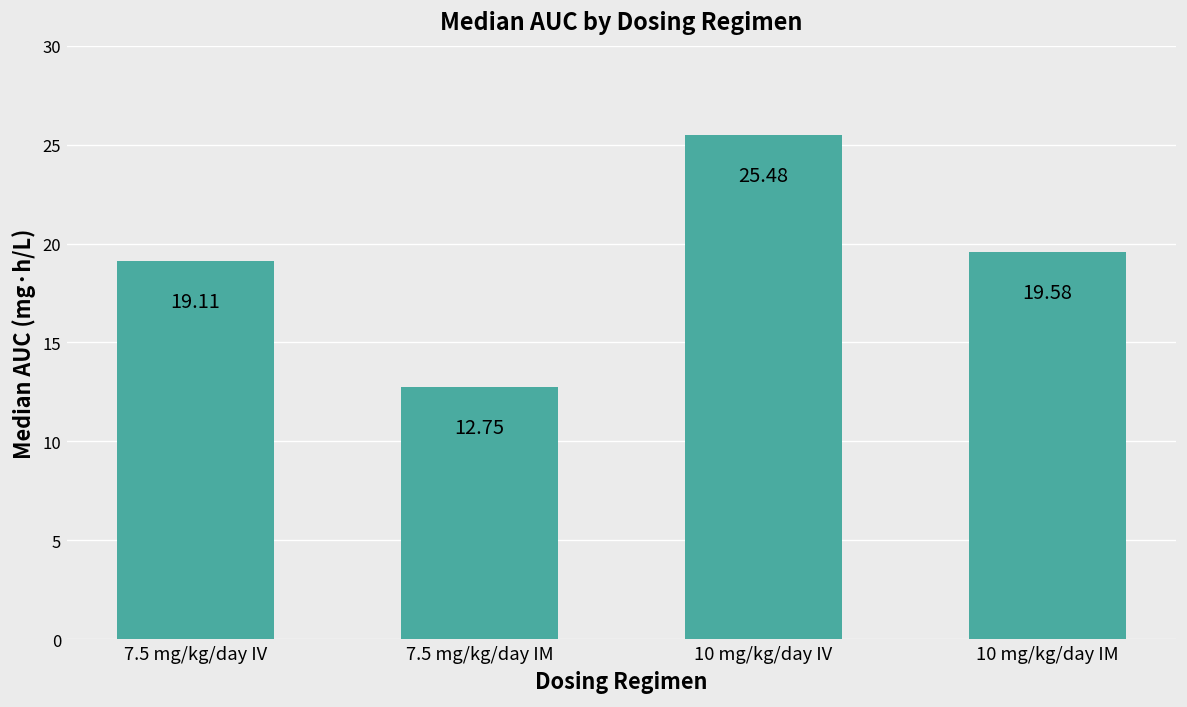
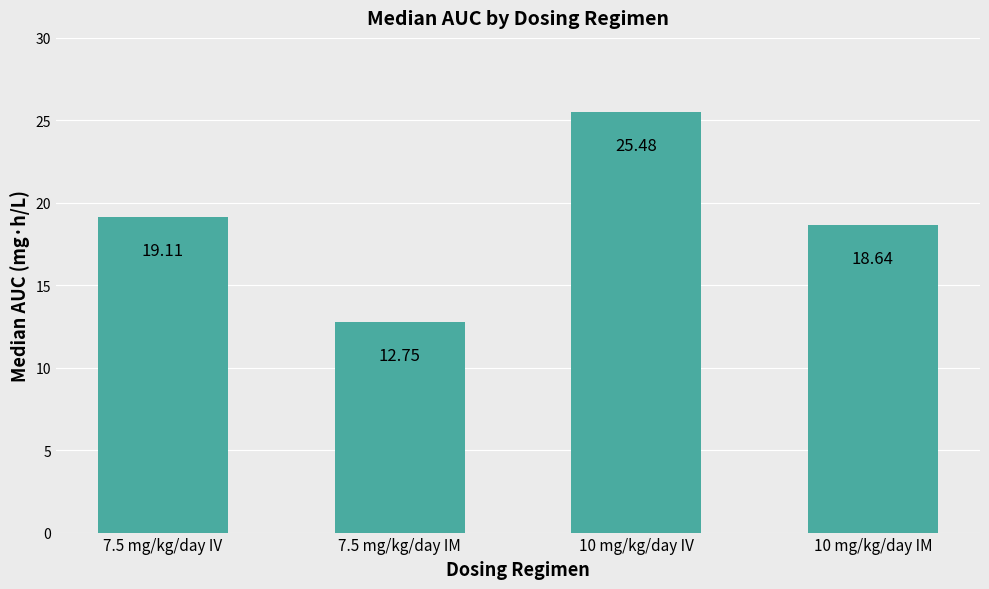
  {
    "7.5 mg/kg/day IV": 19.11,
    "7.5 mg/kg/day IM": 12.75,
    "10 mg/kg/day IV": 25.48,
-   "10 mg/kg/day IM": 19.58
+   "10 mg/kg/day IM": 18.64
  }
